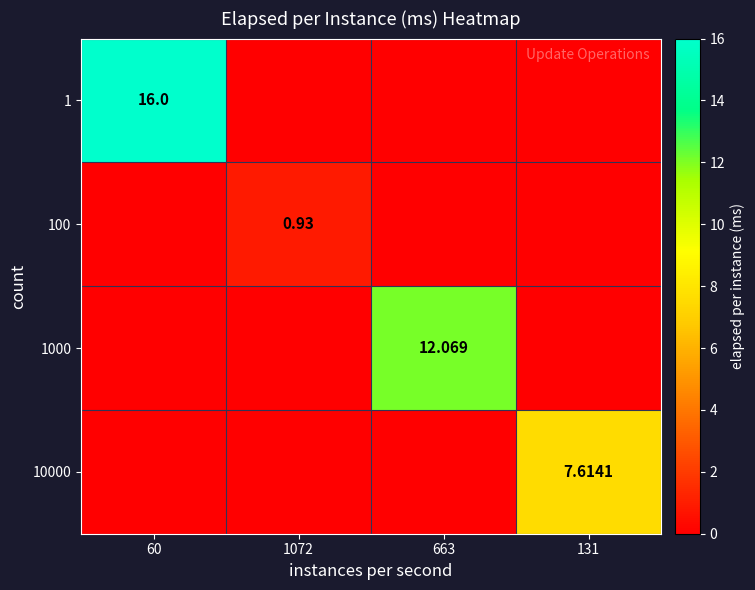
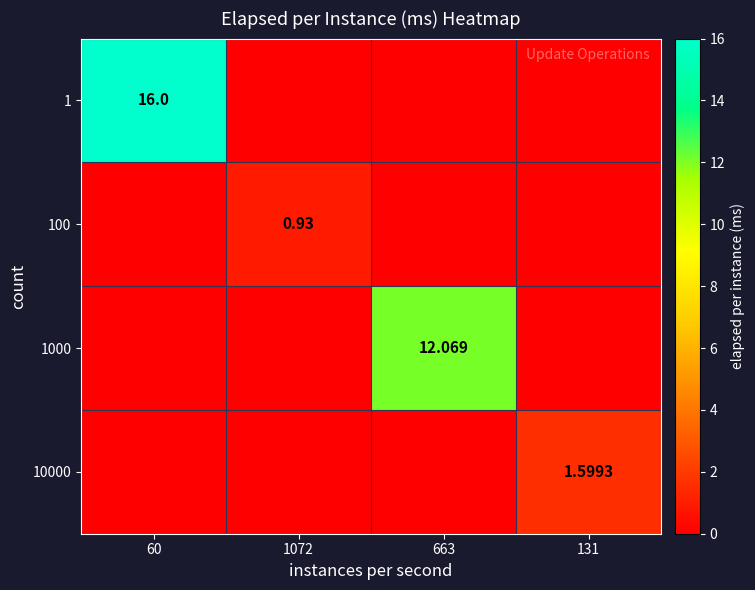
  {
    "1": {
      "60": 16.0
    },
    "100": {
      "1072": 0.93
    },
    "1000": {
      "663": 12.069
    },
    "10000": {
-     "131": 7.6141
+     "131": 1.5993
    }
  }
